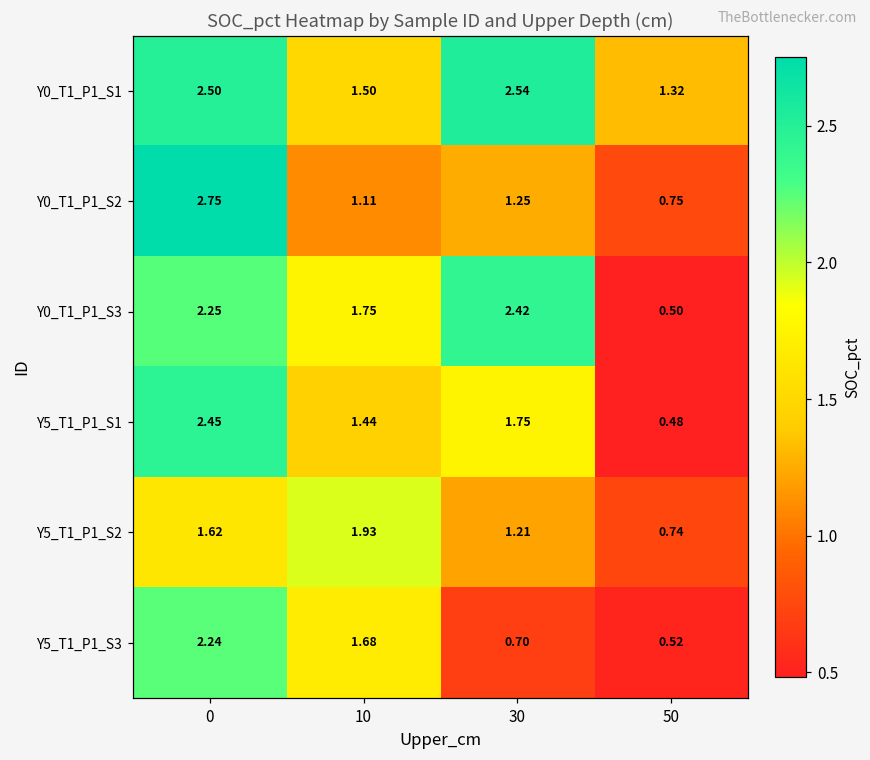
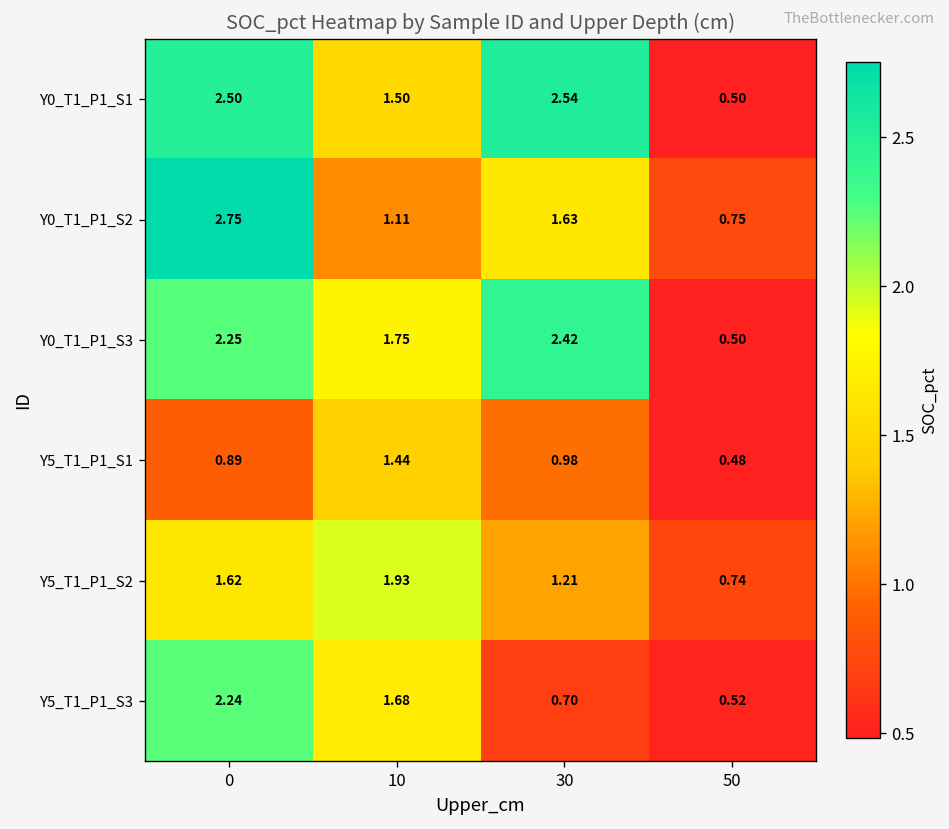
  {
    "Y0_T1_P1_S1": {
      "0": 2.50,
      "10": 1.50,
      "30": 2.54,
-     "50": 1.32
+     "50": 0.50
    },
    "Y0_T1_P1_S2": {
      "0": 2.75,
      "10": 1.11,
-     "30": 1.25,
+     "30": 1.63,
      "50": 0.75
    },
    "Y0_T1_P1_S3": {
      "0": 2.25,
      "10": 1.75,
      "30": 2.42,
      "50": 0.50
    },
    "Y5_T1_P1_S1": {
-     "0": 2.45,
+     "0": 0.89,
      "10": 1.44,
-     "30": 1.75,
+     "30": 0.98,
      "50": 0.48
    },
    "Y5_T1_P1_S2": {
      "0": 1.62,
      "10": 1.93,
      "30": 1.21,
      "50": 0.74
    },
    "Y5_T1_P1_S3": {
      "0": 2.24,
      "10": 1.68,
      "30": 0.70,
      "50": 0.52
    }
  }
